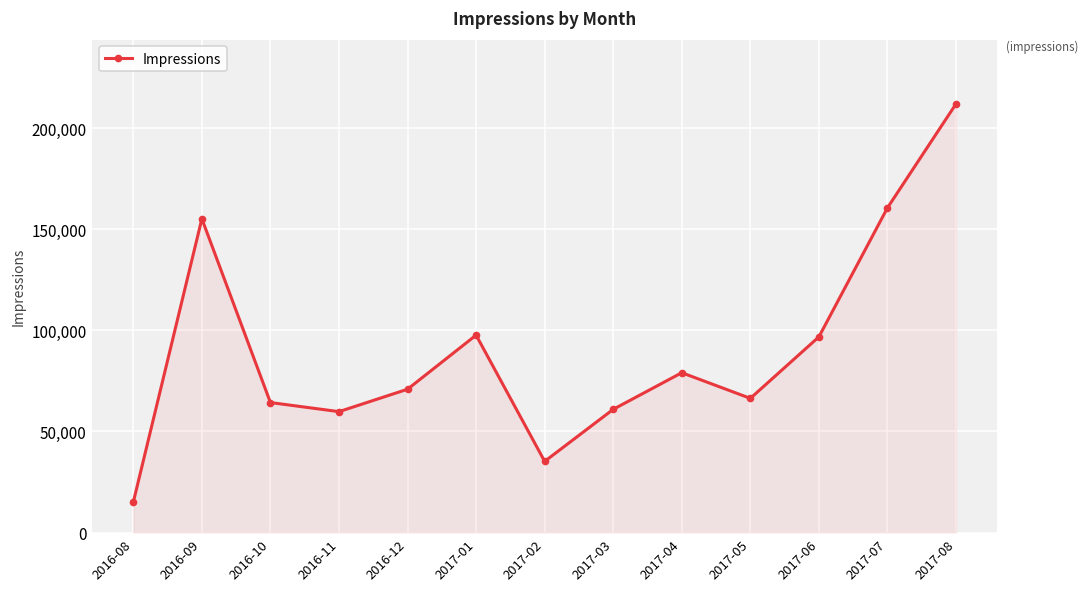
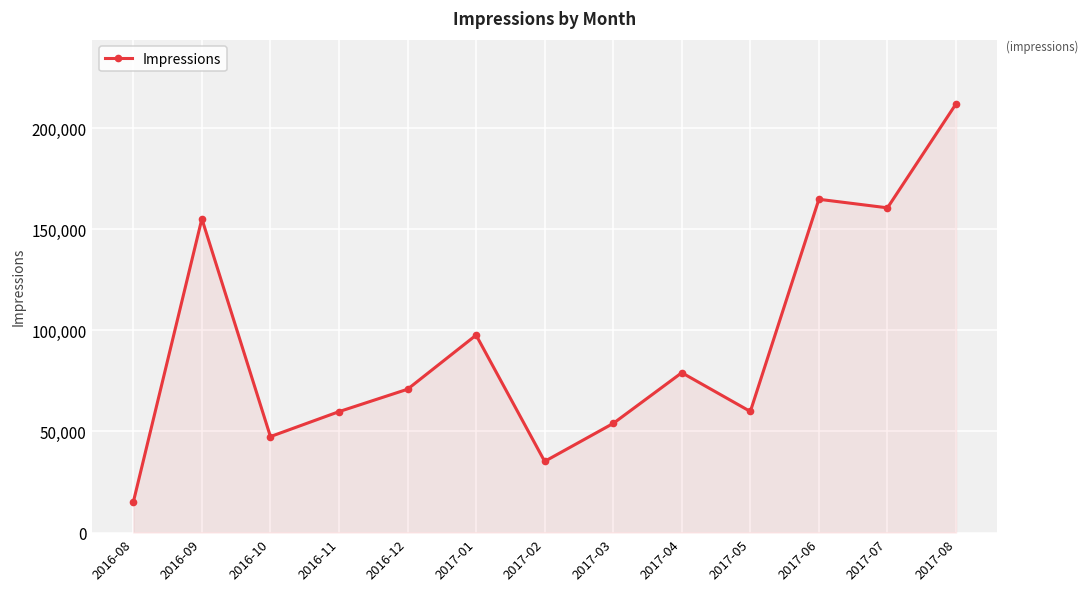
  {
    "2016-08": "15,000",
    "2016-09": "155,000",
-   "2016-10": "64,000",
+   "2016-10": "47,000",
    "2016-11": "60,000",
    "2016-12": "71,000",
    "2017-01": "98,000",
    "2017-02": "35,000",
-   "2017-03": "61,000",
+   "2017-03": "54,000",
    "2017-04": "79,000",
-   "2017-05": "66,000",
-   "2017-06": "97,000",
+   "2017-05": "60,000",
+   "2017-06": "165,000",
    "2017-07": "161,000",
    "2017-08": "212,000"
  }
